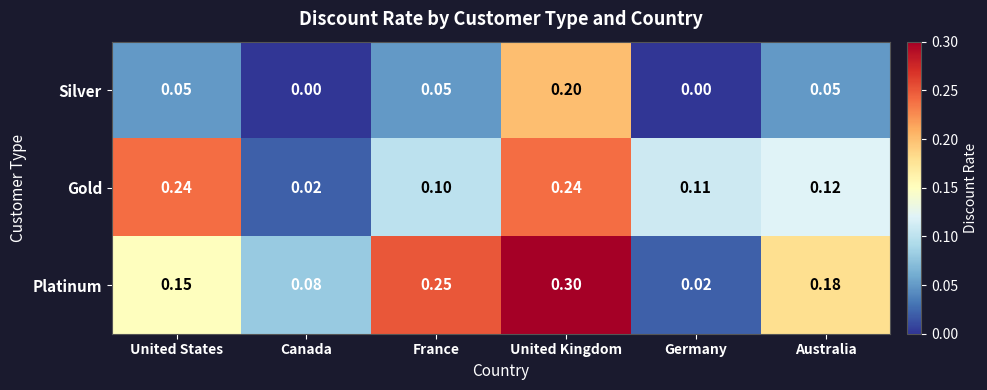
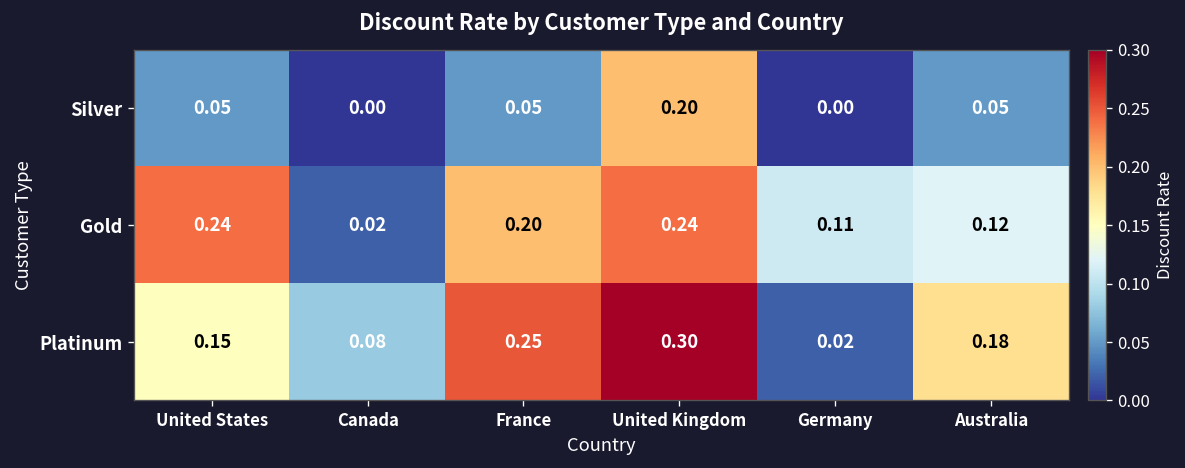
  {
    "Silver": {
      "United States": 0.05,
      "Canada": 0.00,
      "France": 0.05,
      "United Kingdom": 0.20,
      "Germany": 0.00,
      "Australia": 0.05
    },
    "Gold": {
      "United States": 0.24,
      "Canada": 0.02,
-     "France": 0.10,
+     "France": 0.20,
      "United Kingdom": 0.24,
      "Germany": 0.11,
      "Australia": 0.12
    },
    "Platinum": {
      "United States": 0.15,
      "Canada": 0.08,
      "France": 0.25,
      "United Kingdom": 0.30,
      "Germany": 0.02,
      "Australia": 0.18
    }
  }
